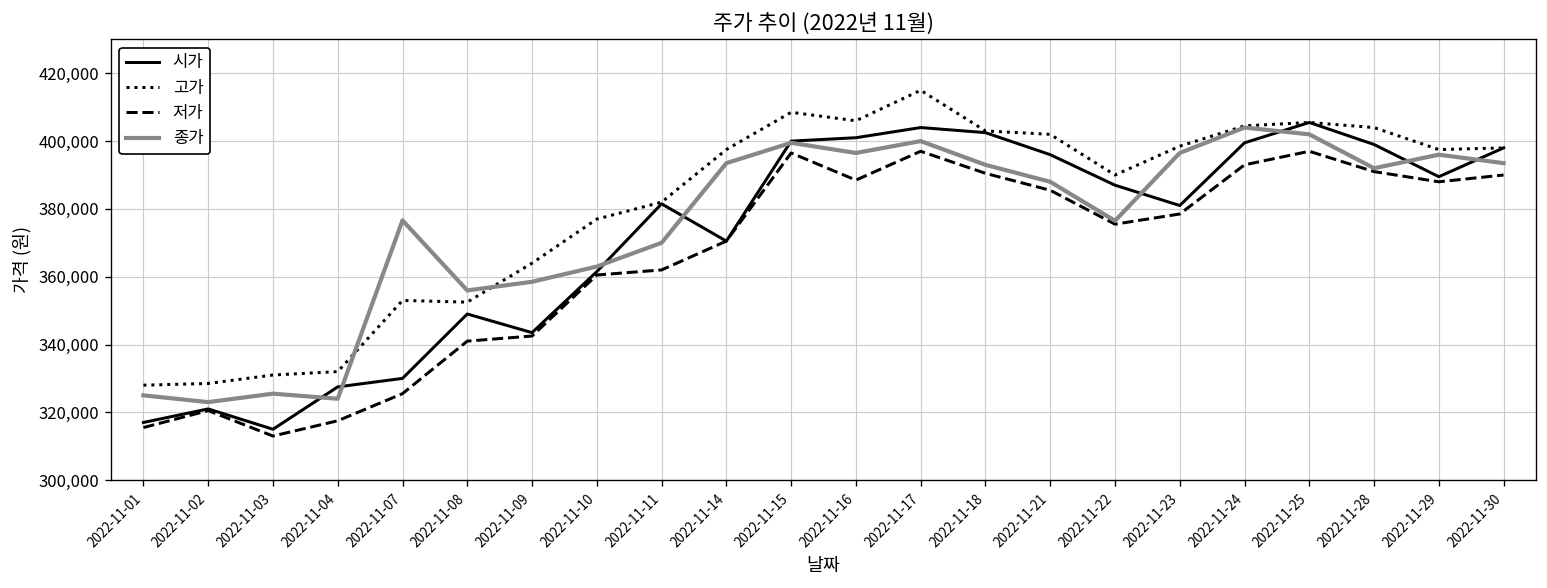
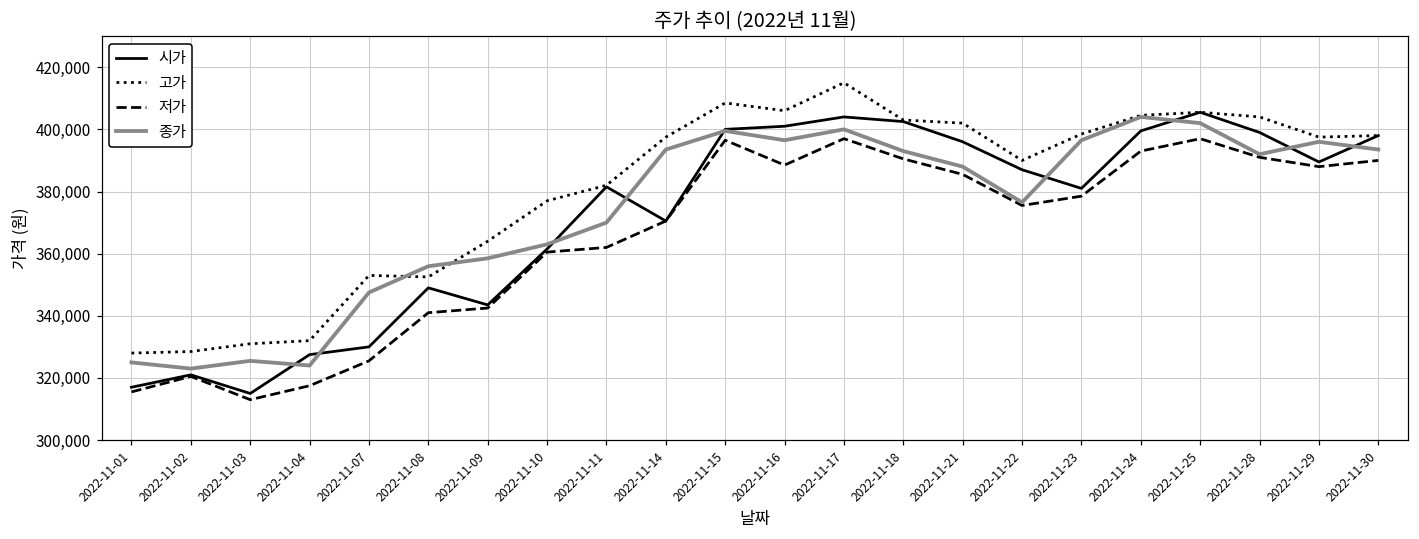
  {
    "종가": {
      "2022-11-01": "325,000",
      "2022-11-02": "323,000",
      "2022-11-03": "326,000",
      "2022-11-04": "324,000",
-     "2022-11-07": "377,000",
+     "2022-11-07": "348,000",
      "2022-11-08": "356,000",
      "2022-11-09": "359,000",
      "2022-11-10": "363,000",
      "2022-11-11": "370,000",
      "2022-11-14": "394,000",
      "2022-11-16": "397,000",
      "2022-11-17": "400,000",
      "2022-11-18": "393,000",
      "2022-11-21": "388,000",
      "2022-11-22": "377,000",
      "2022-11-23": "397,000",
      "2022-11-25": "402,000",
      "2022-11-28": "392,000",
      "2022-11-29": "396,000",
      "2022-11-30": "394,000"
    }
  }
